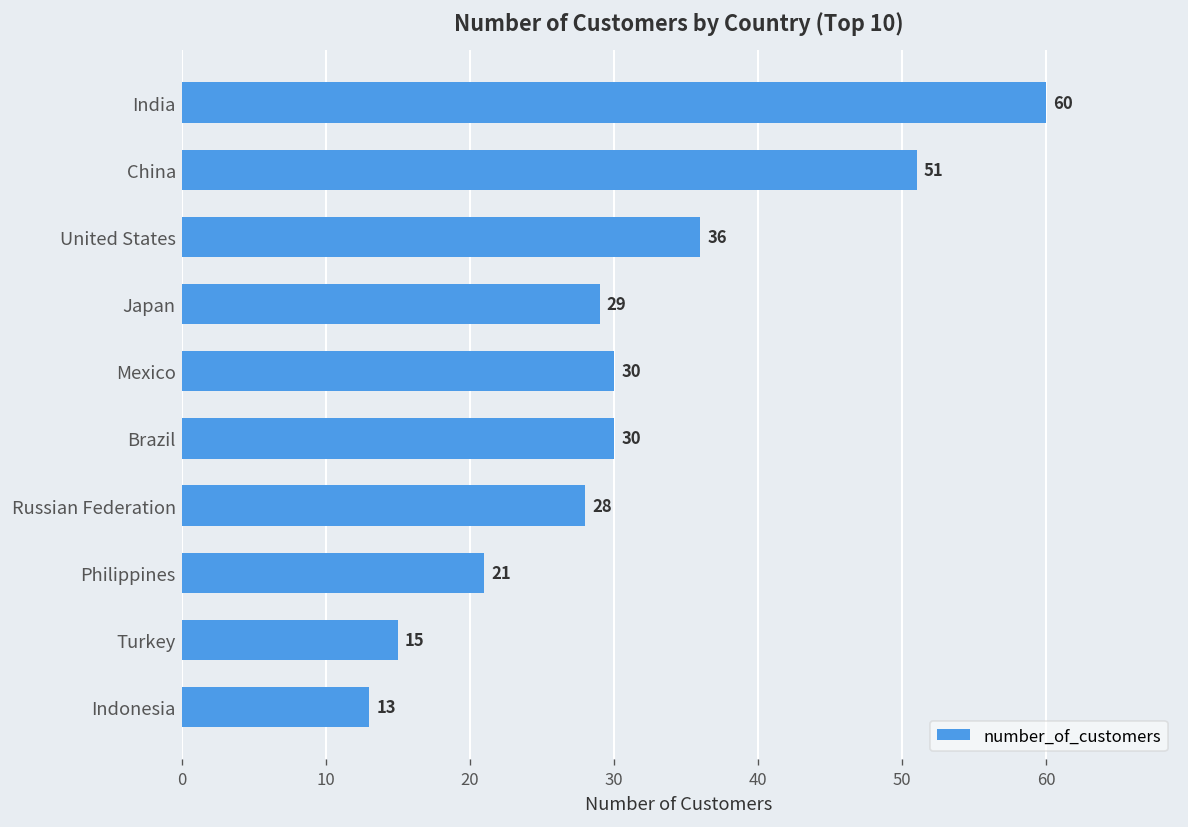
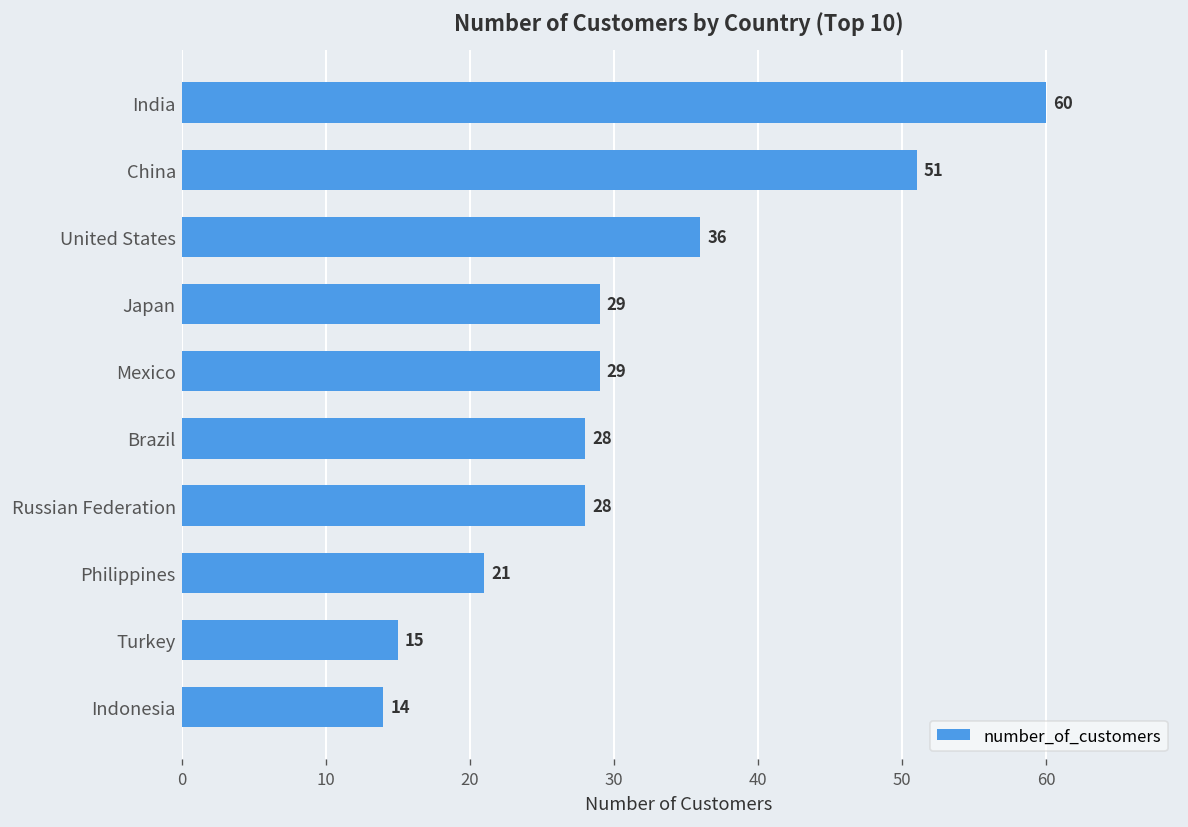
  {
    "India": 60,
    "China": 51,
    "United States": 36,
    "Japan": 29,
-   "Mexico": 30,
-   "Brazil": 30,
+   "Mexico": 29,
+   "Brazil": 28,
    "Russian Federation": 28,
    "Philippines": 21,
    "Turkey": 15,
-   "Indonesia": 13
+   "Indonesia": 14
  }
